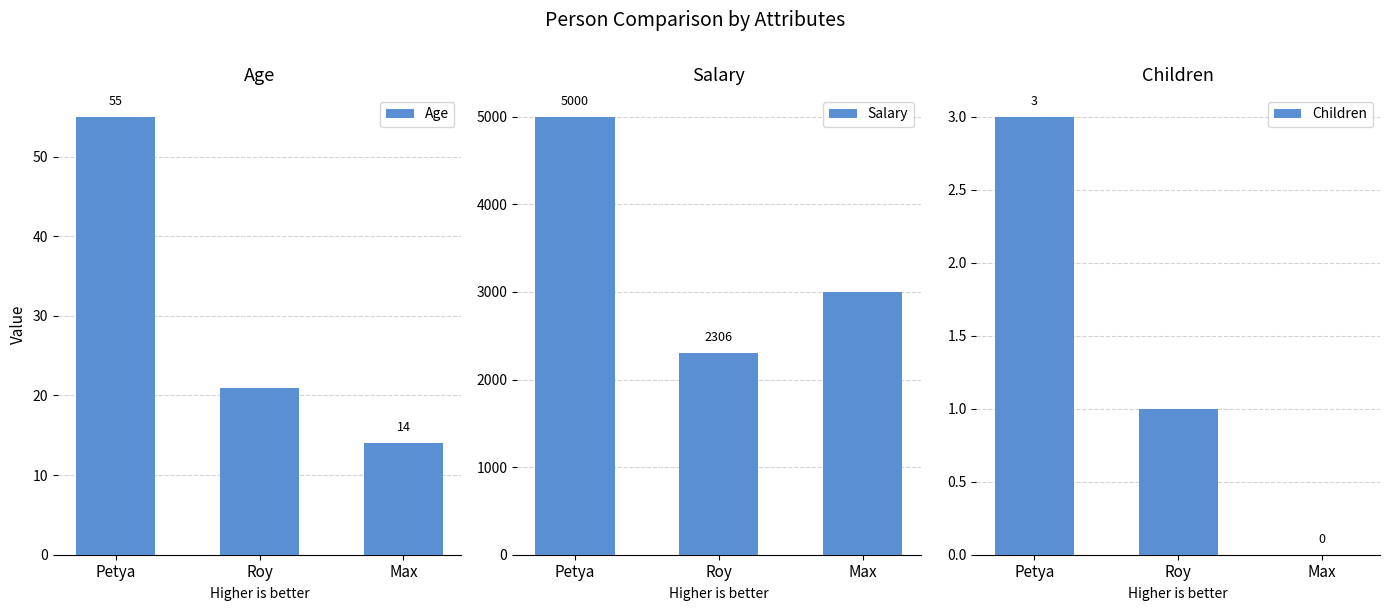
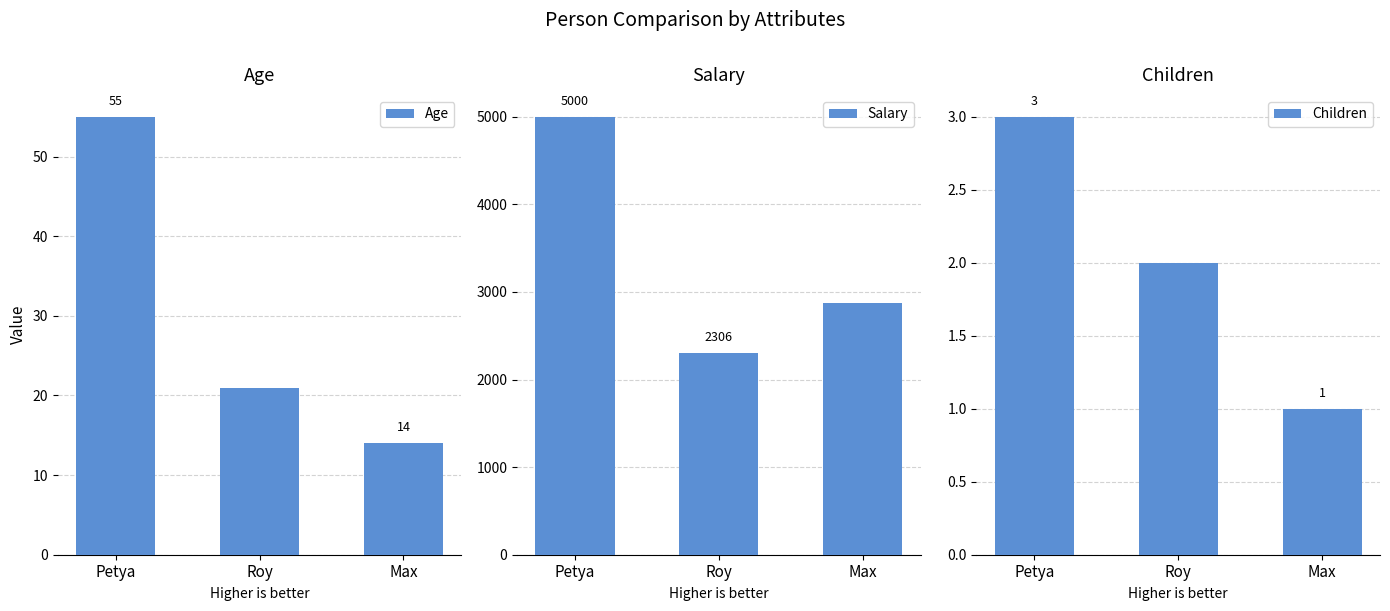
  {
    "Age": {
      "Petya": 55,
      "Max": 14
    },
    "Salary": {
-     "Max": 3000
+     "Max": 2900
    },
    "Children": {
      "Petya": 3,
-     "Roy": 1,
-     "Max": 0
+     "Roy": 2,
+     "Max": 1
    }
  }
